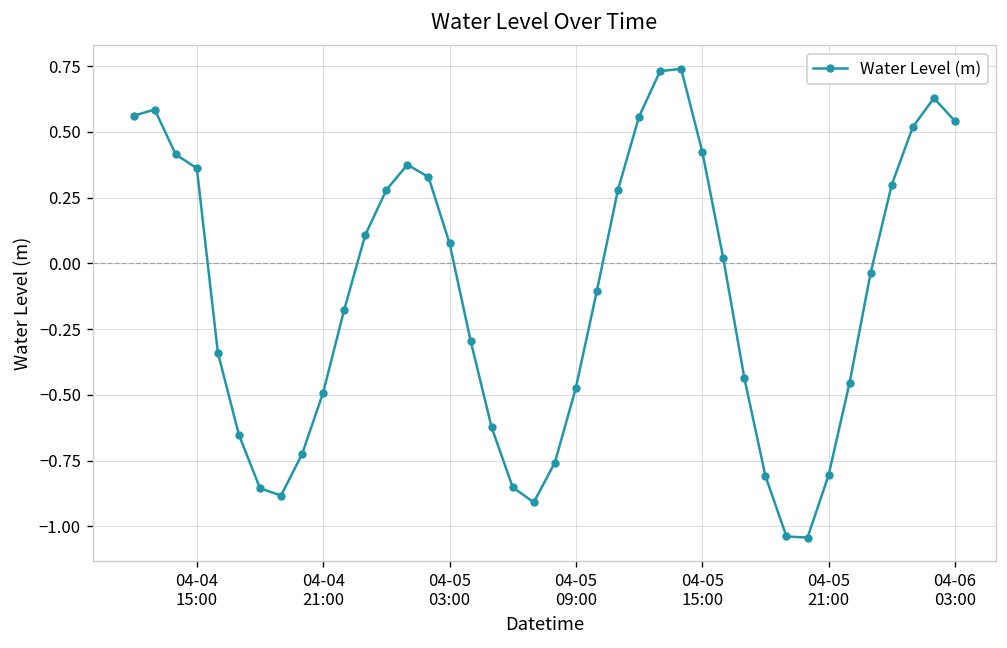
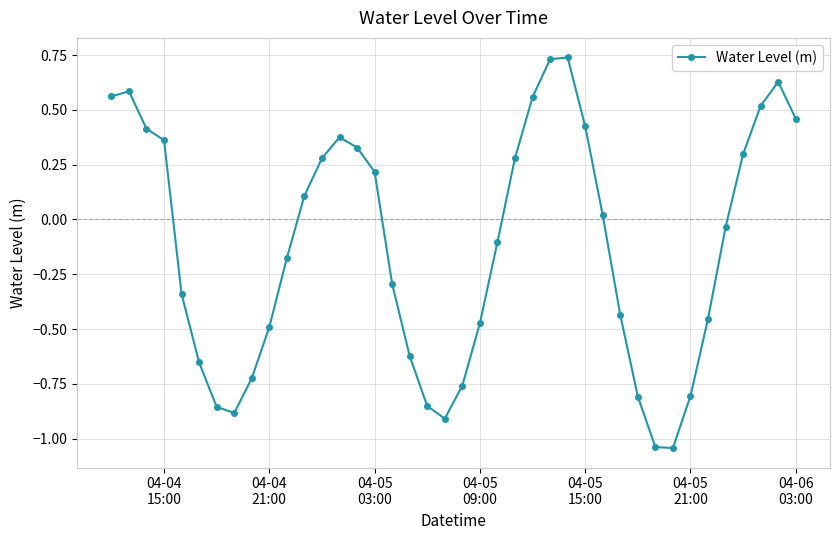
  {
    "04-04 15:00": 0.36,
    "04-04 21:00": -0.49,
-   "04-05 03:00": 0.08,
+   "04-05 03:00": 0.22,
    "04-05 09:00": -0.47,
    "04-05 15:00": 0.43,
    "04-05 21:00": -0.81,
-   "04-06 03:00": 0.54
+   "04-06 03:00": 0.46
  }
